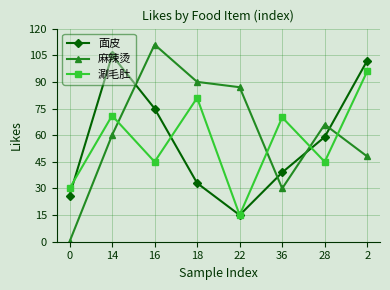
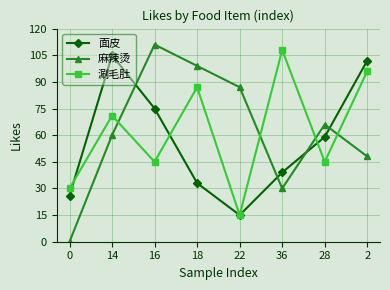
  {
    "面皮": {
      "0": 26,
      "16": 75,
      "18": 33,
      "36": 39,
      "28": 59,
      "2": 102
    },
    "麻辣烫": {
      "0": 0,
      "14": 60,
      "16": 111,
-     "18": 90,
+     "18": 99,
      "22": 87,
      "36": 30,
      "28": 66,
      "2": 48
    },
    "涮毛肚": {
      "0": 30,
      "14": 71,
      "16": 45,
-     "18": 81,
-     "36": 70,
+     "18": 87,
+     "36": 108,
      "28": 45,
      "2": 96
    }
  }
